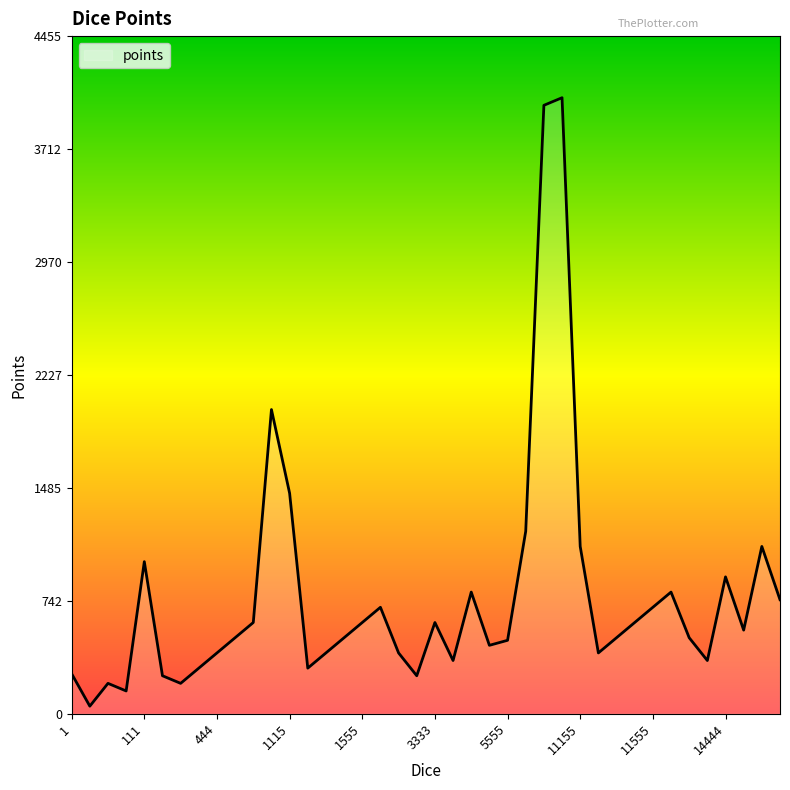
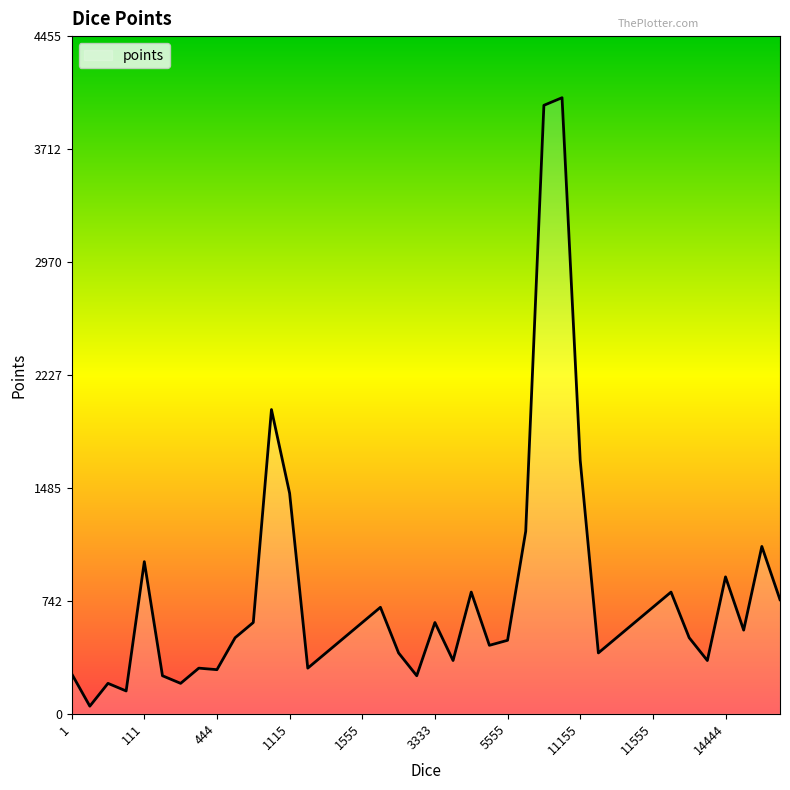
  {
    "1": 260,
    "111": 1000,
-   "444": 400,
+   "444": 290,
    "1115": 1450,
    "1555": 600,
    "3333": 600,
    "5555": 480,
-   "11155": 1100,
+   "11155": 1670,
    "11555": 700,
    "14444": 900
  }
